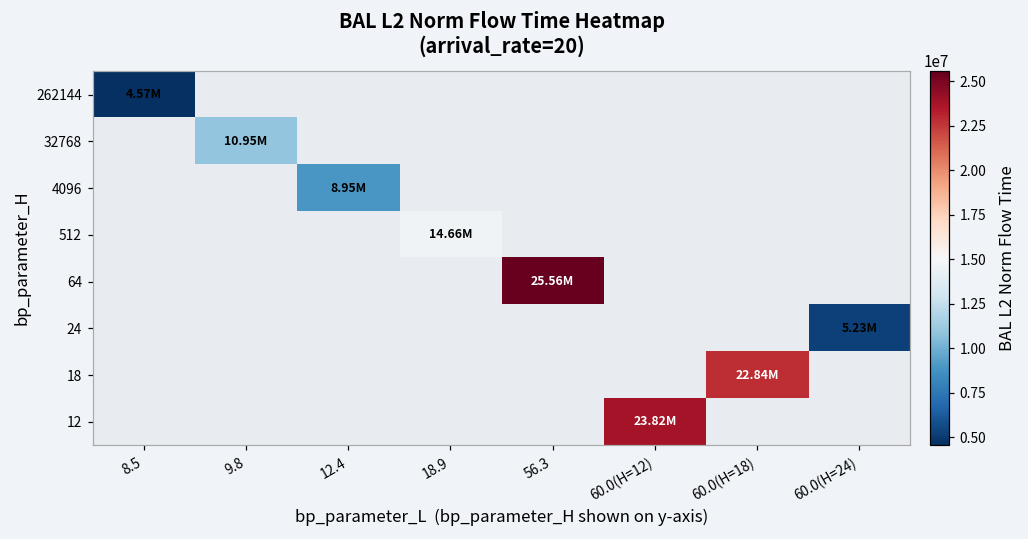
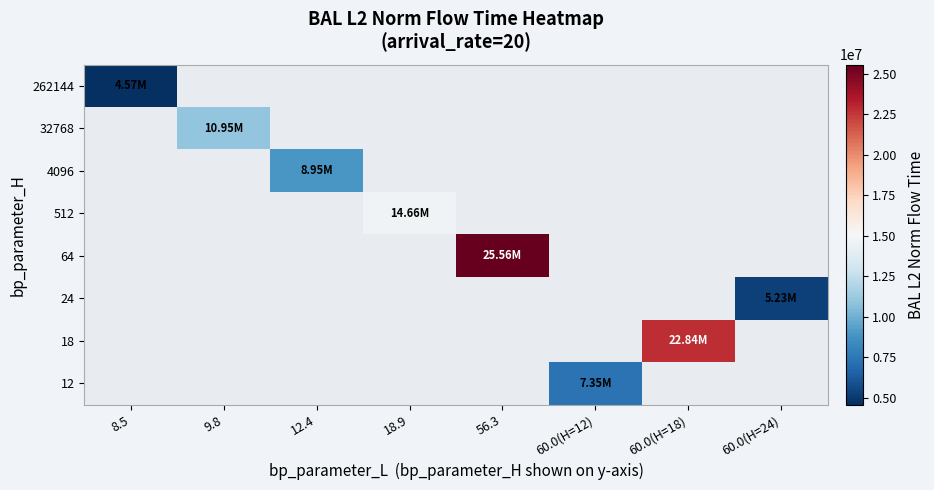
  {
    "262144": {
      "8.5": "4.57M"
    },
    "32768": {
      "9.8": "10.95M"
    },
    "4096": {
      "12.4": "8.95M"
    },
    "512": {
      "18.9": "14.66M"
    },
    "64": {
      "56.3": "25.56M"
    },
    "24": {
      "60.0(H=24)": "5.23M"
    },
    "18": {
      "60.0(H=18)": "22.84M"
    },
    "12": {
-     "60.0(H=12)": "23.82M"
+     "60.0(H=12)": "7.35M"
    }
  }
